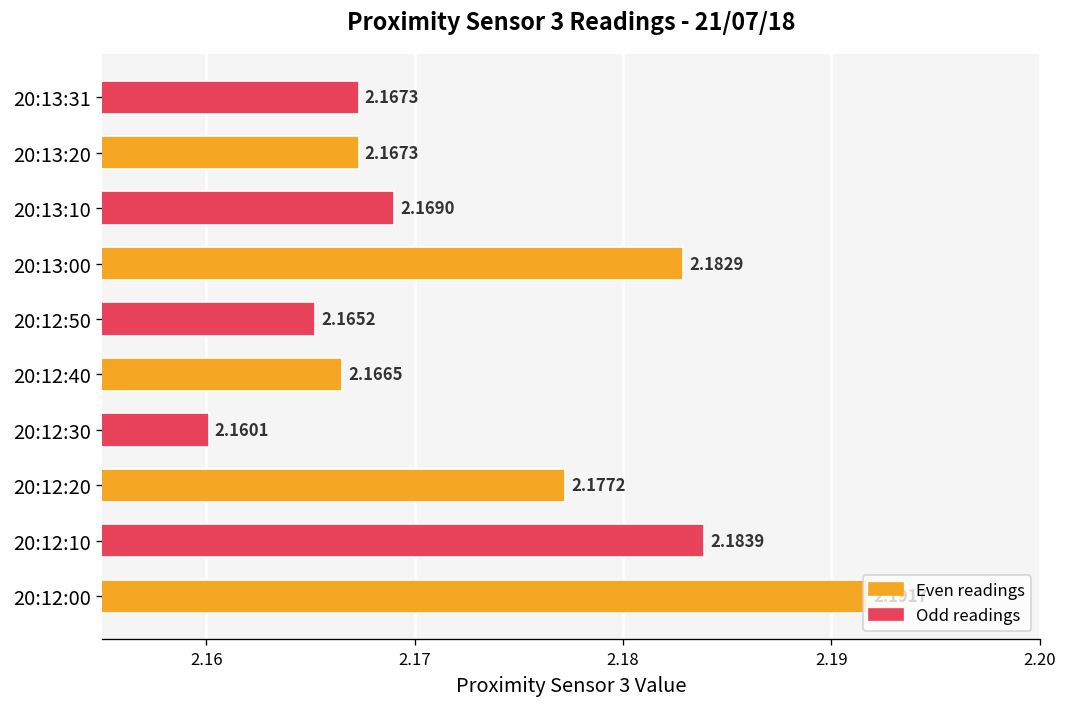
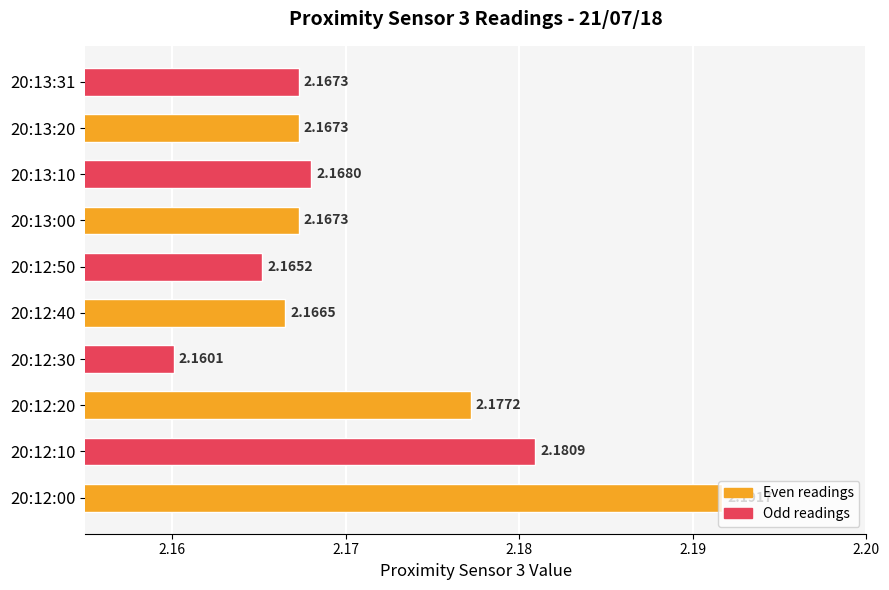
  {
    "20:13:31": 2.1673,
    "20:13:20": 2.1673,
-   "20:13:10": 2.1690,
-   "20:13:00": 2.1829,
+   "20:13:10": 2.1680,
+   "20:13:00": 2.1673,
    "20:12:50": 2.1652,
    "20:12:40": 2.1665,
    "20:12:30": 2.1601,
    "20:12:20": 2.1772,
-   "20:12:10": 2.1839
+   "20:12:10": 2.1809
  }
